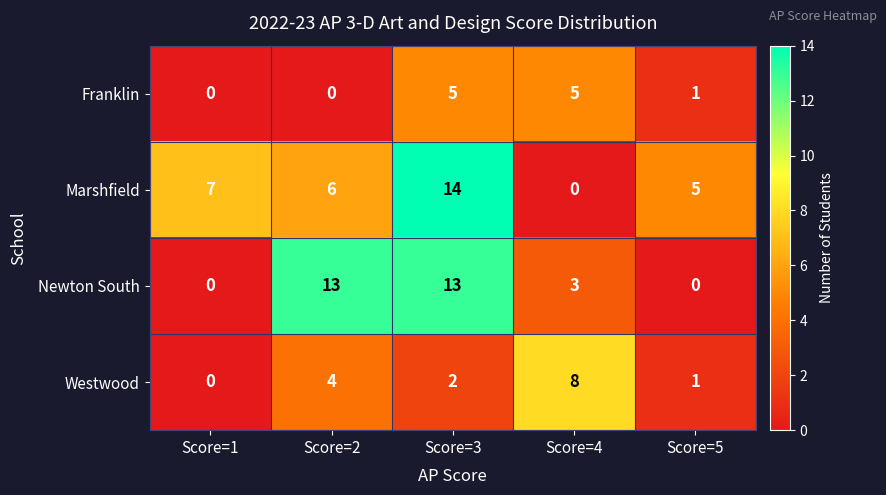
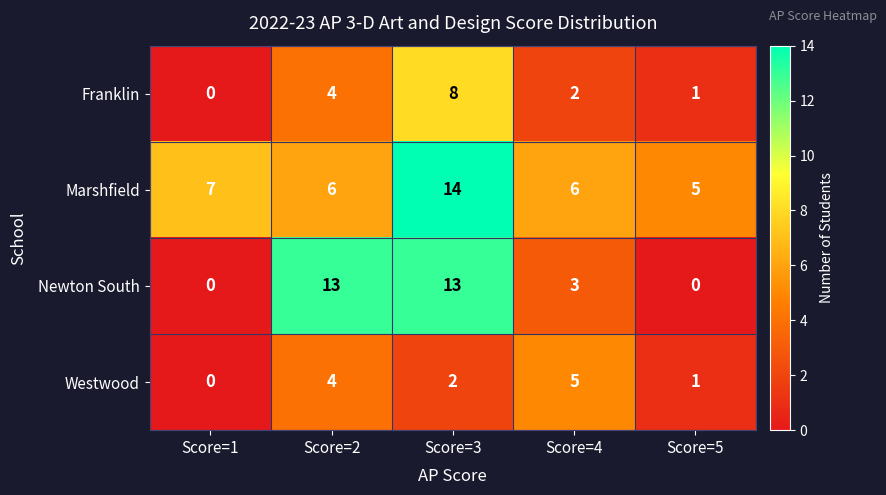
  {
    "Franklin": {
      "Score=1": 0,
-     "Score=2": 0,
-     "Score=3": 5,
-     "Score=4": 5,
+     "Score=2": 4,
+     "Score=3": 8,
+     "Score=4": 2,
      "Score=5": 1
    },
    "Marshfield": {
      "Score=1": 7,
      "Score=2": 6,
      "Score=3": 14,
-     "Score=4": 0,
+     "Score=4": 6,
      "Score=5": 5
    },
    "Newton South": {
      "Score=1": 0,
      "Score=2": 13,
      "Score=3": 13,
      "Score=4": 3,
      "Score=5": 0
    },
    "Westwood": {
      "Score=1": 0,
      "Score=2": 4,
      "Score=3": 2,
-     "Score=4": 8,
+     "Score=4": 5,
      "Score=5": 1
    }
  }
